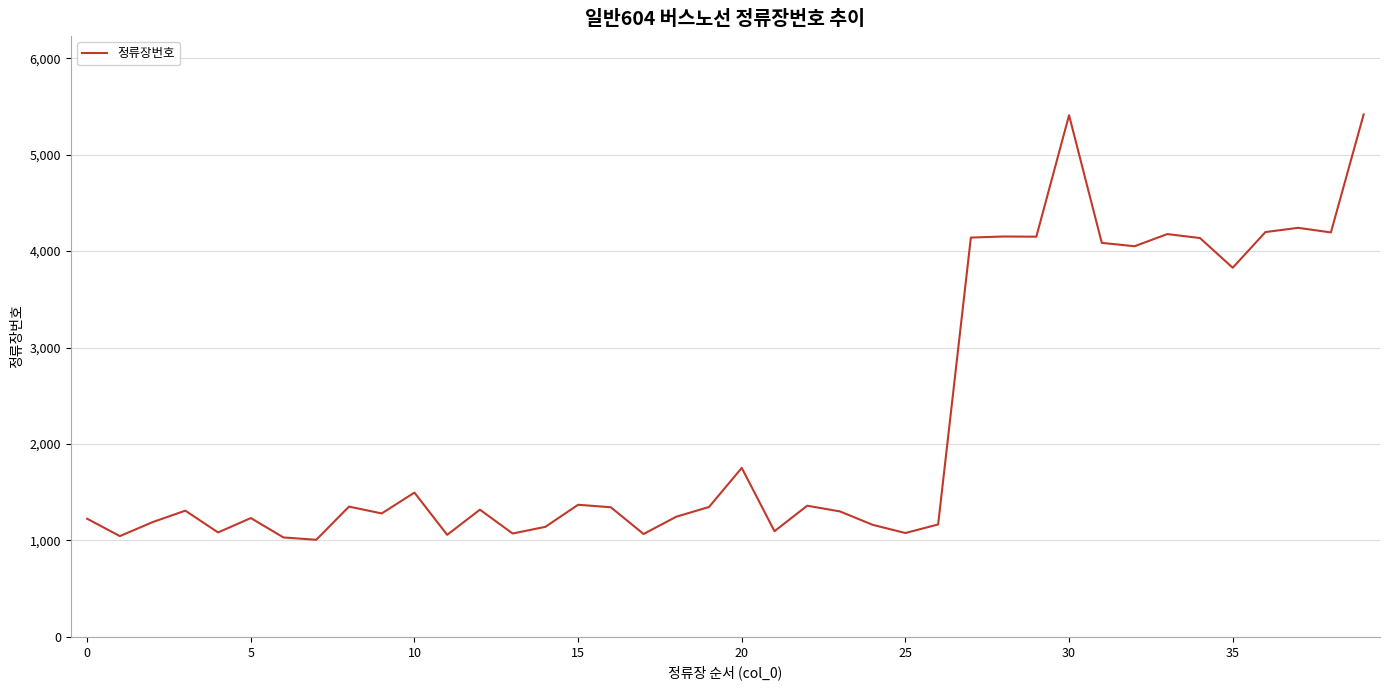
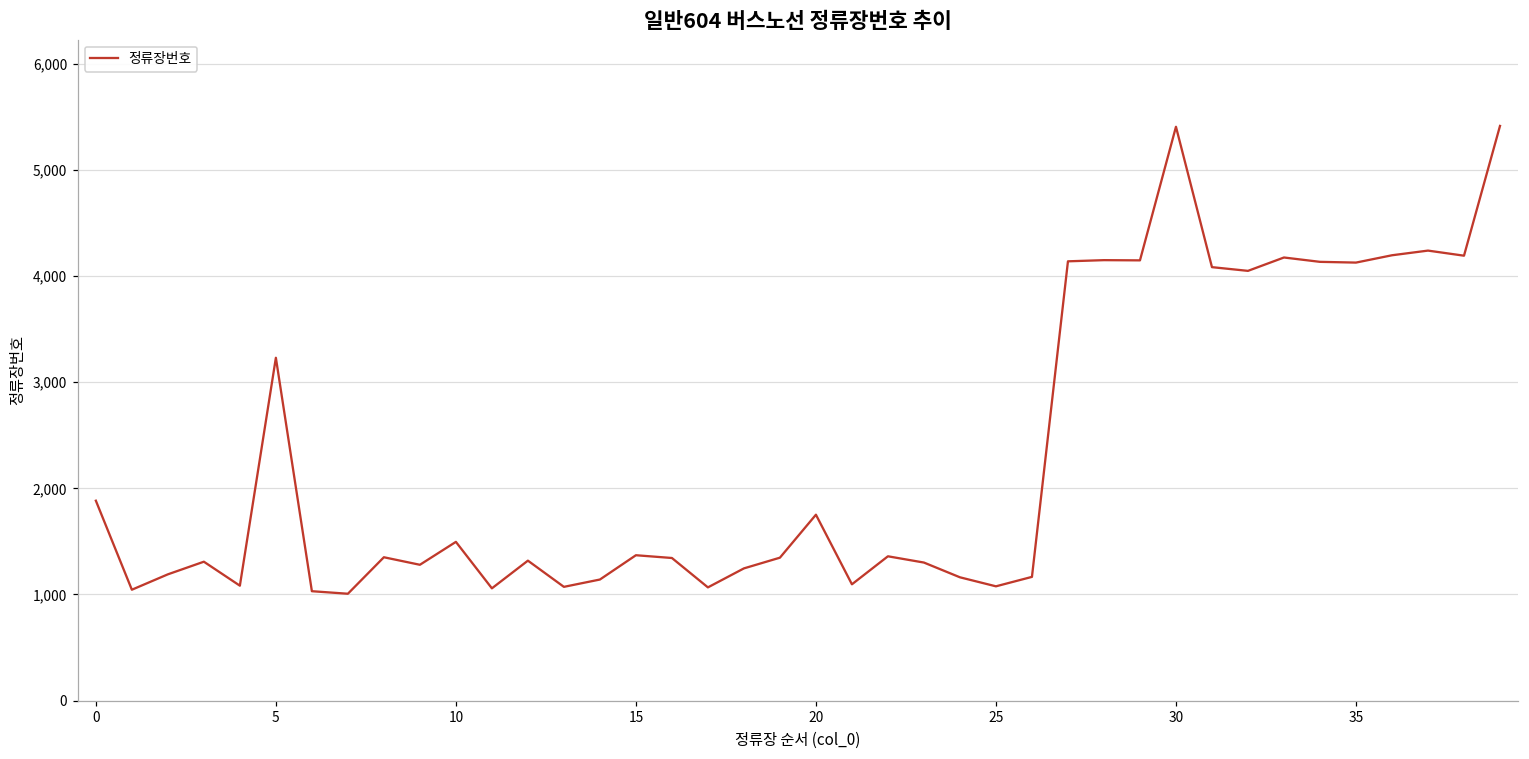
  {
-   "0": "1,200",
-   "5": "1,200",
+   "0": "1,900",
+   "5": "3,200",
    "10": "1,500",
    "15": "1,400",
    "20": "1,800",
    "25": "1,100",
    "30": "5,400",
-   "35": "3,800"
+   "35": "4,100"
  }
